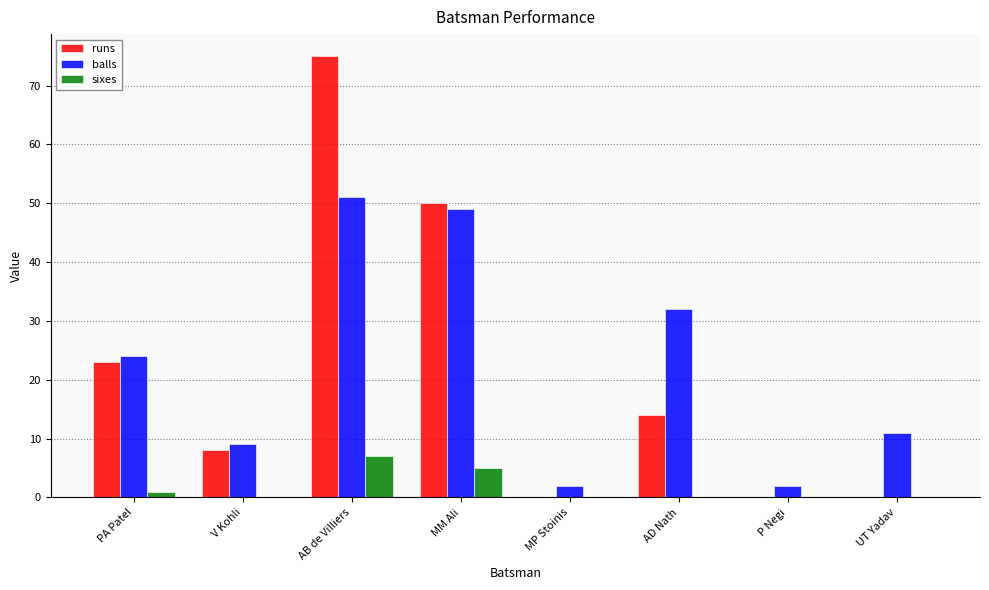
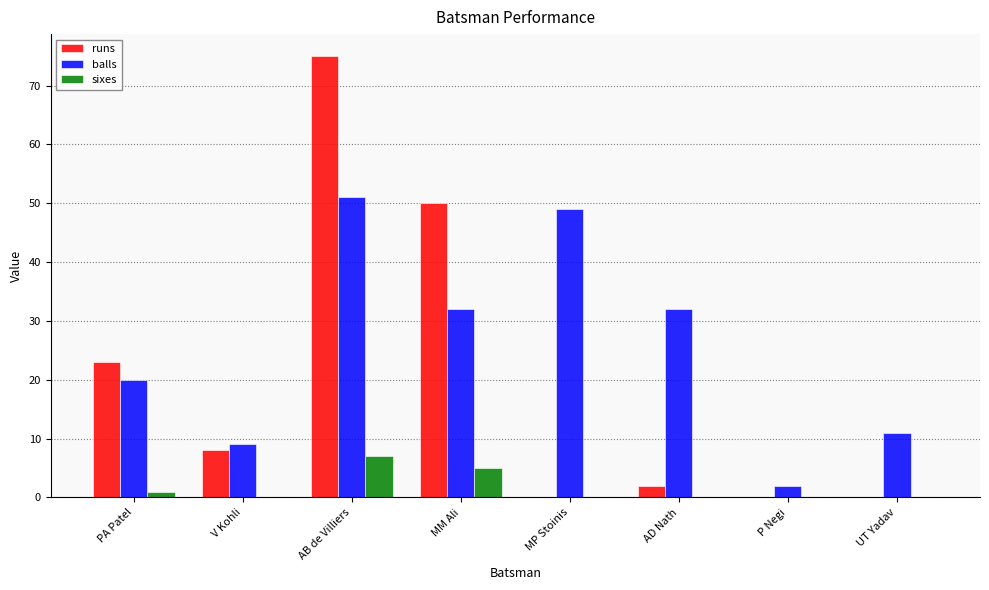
  {
    "runs": {
      "PA Patel": 23,
      "V Kohli": 8,
      "AB de Villiers": 75,
      "MM Ali": 50,
      "MP Stoinis": 0,
-     "AD Nath": 14,
+     "AD Nath": 2,
      "P Negi": 0,
      "UT Yadav": 0
    },
    "balls": {
-     "PA Patel": 24,
+     "PA Patel": 20,
      "V Kohli": 9,
      "AB de Villiers": 51,
-     "MM Ali": 49,
-     "MP Stoinis": 2,
+     "MM Ali": 32,
+     "MP Stoinis": 49,
      "AD Nath": 32,
      "P Negi": 2,
      "UT Yadav": 11
    },
    "sixes": {
      "PA Patel": 1,
      "V Kohli": 0,
      "AB de Villiers": 7,
      "MM Ali": 5,
      "MP Stoinis": 0,
      "AD Nath": 0,
      "P Negi": 0,
      "UT Yadav": 0
    }
  }
